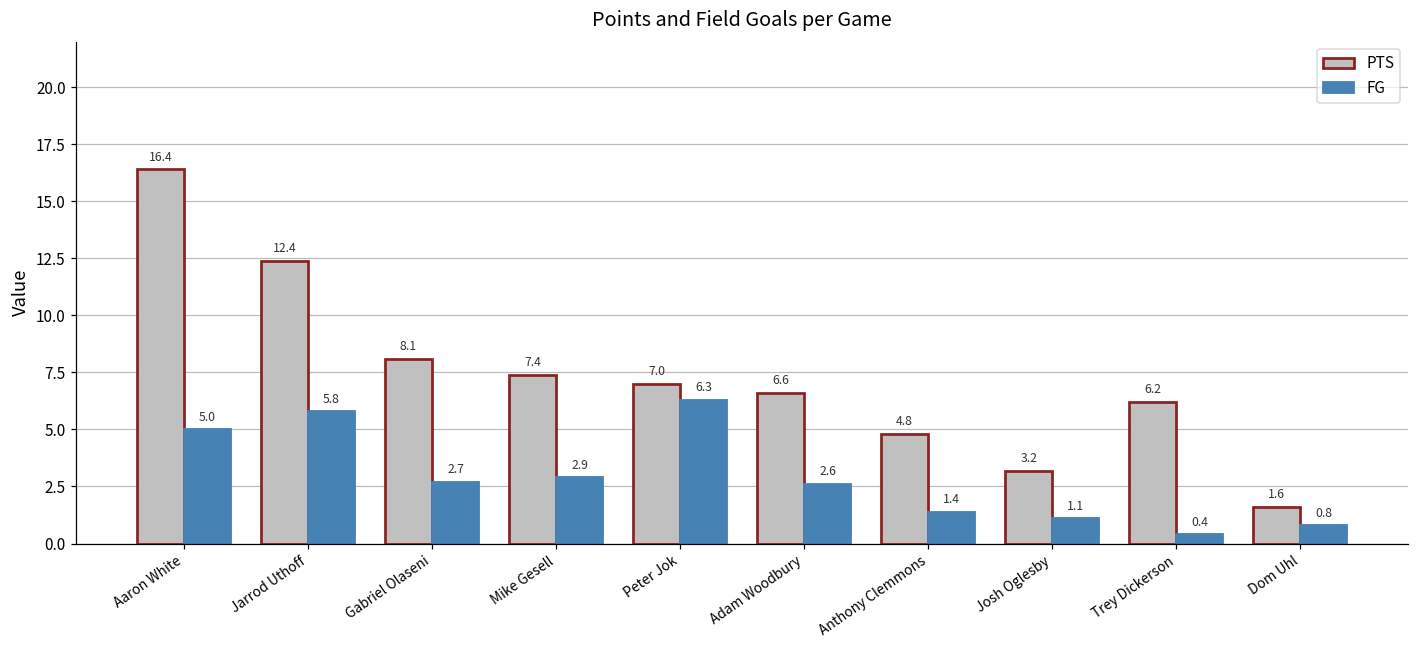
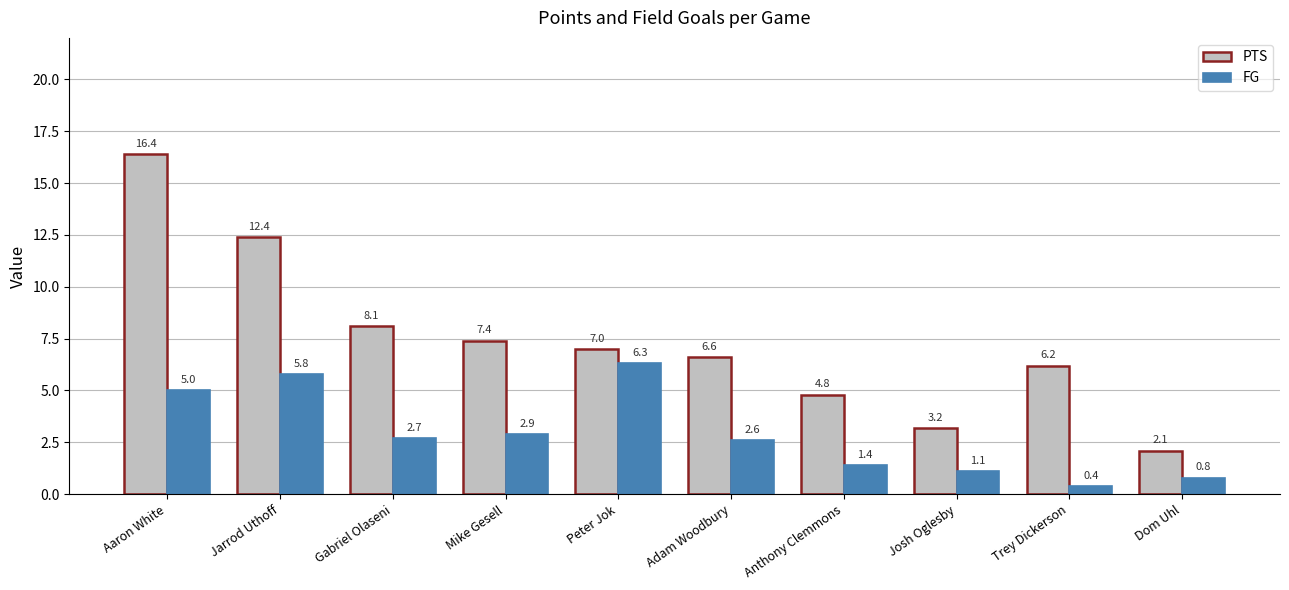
  {
    "PTS": {
      "Aaron White": 16.4,
      "Jarrod Uthoff": 12.4,
      "Gabriel Olaseni": 8.1,
      "Mike Gesell": 7.4,
      "Peter Jok": 7.0,
      "Adam Woodbury": 6.6,
      "Anthony Clemmons": 4.8,
      "Josh Oglesby": 3.2,
      "Trey Dickerson": 6.2,
-     "Dom Uhl": 1.6
+     "Dom Uhl": 2.1
    },
    "FG": {
      "Aaron White": 5.0,
      "Jarrod Uthoff": 5.8,
      "Gabriel Olaseni": 2.7,
      "Mike Gesell": 2.9,
      "Peter Jok": 6.3,
      "Adam Woodbury": 2.6,
      "Anthony Clemmons": 1.4,
      "Josh Oglesby": 1.1,
      "Trey Dickerson": 0.4,
      "Dom Uhl": 0.8
    }
  }
